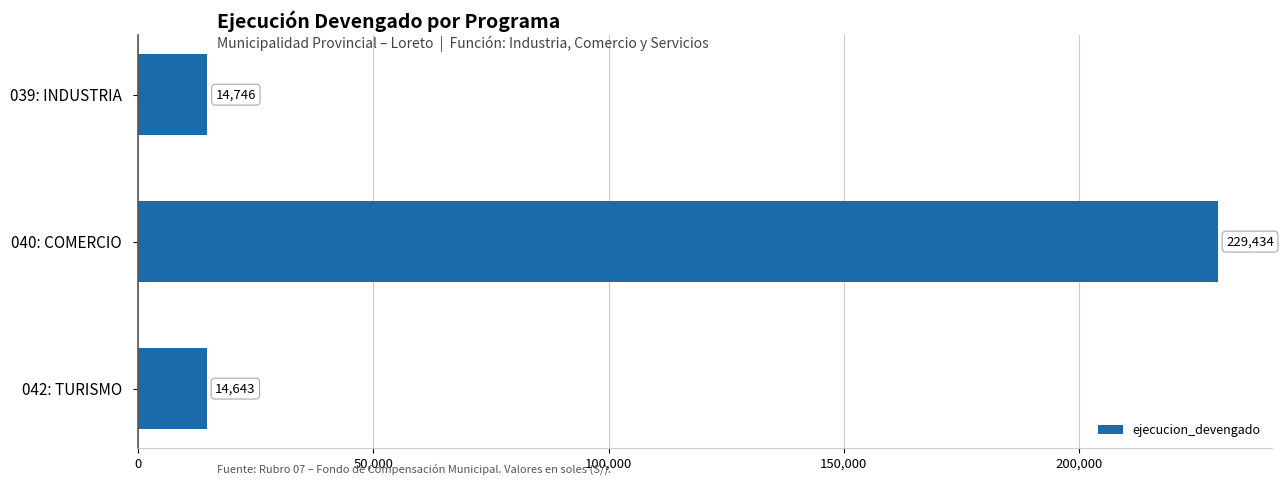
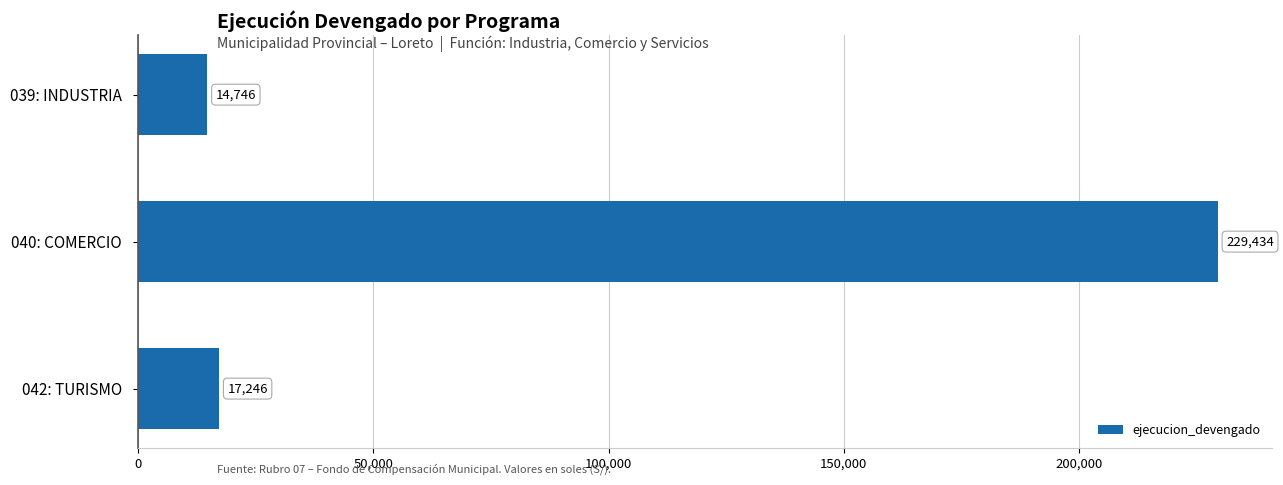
  {
-   "042: TURISMO": "14,643"
+   "042: TURISMO": "17,246"
  }
